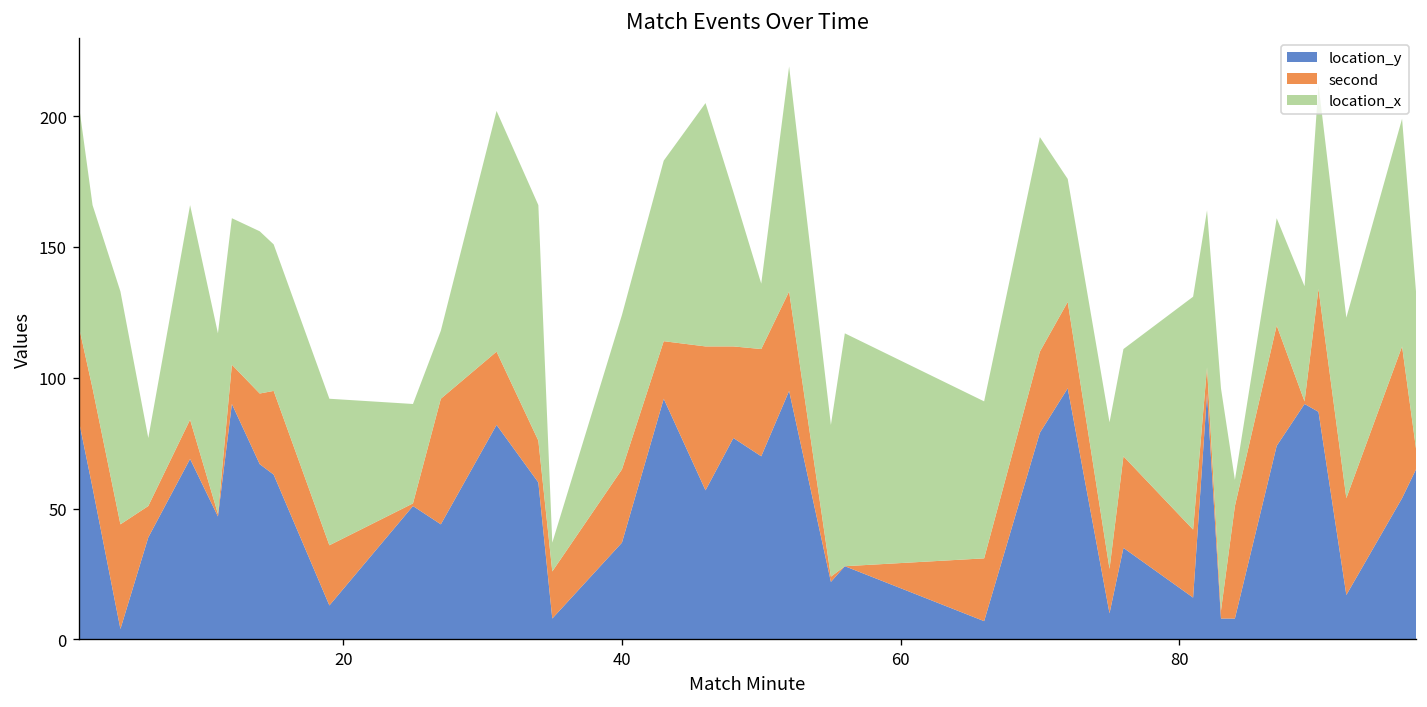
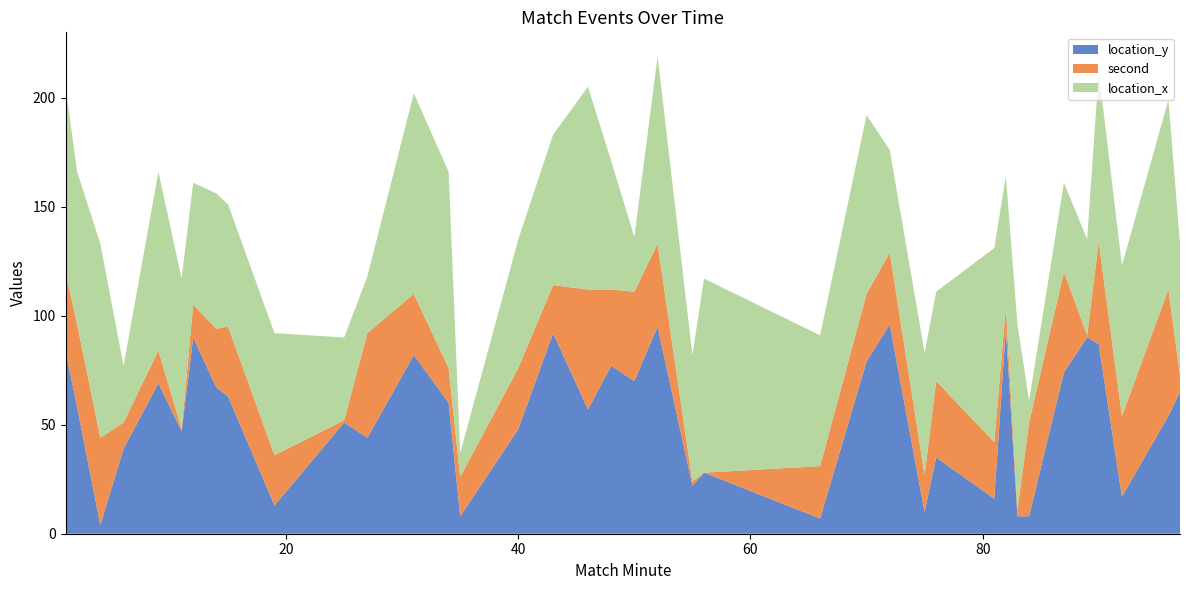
  {
    "location_y": {
-     "40": 37
+     "40": 48
    },
    "second": {
      "40": 28
    },
    "location_x": {
      "40": 59
    }
  }
